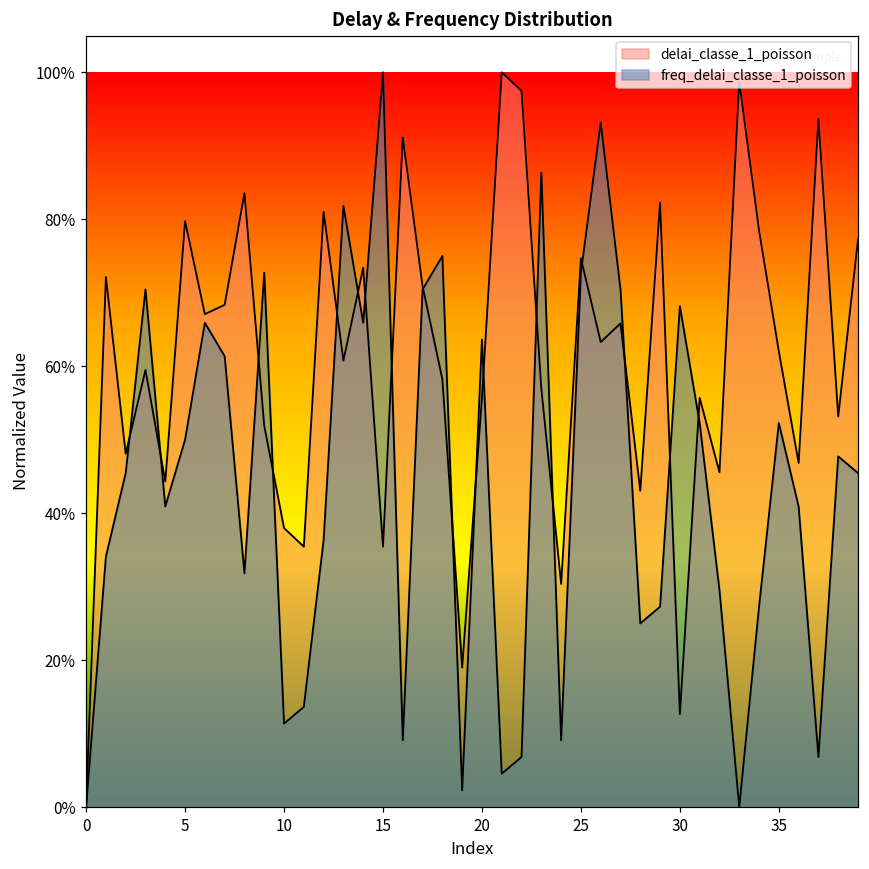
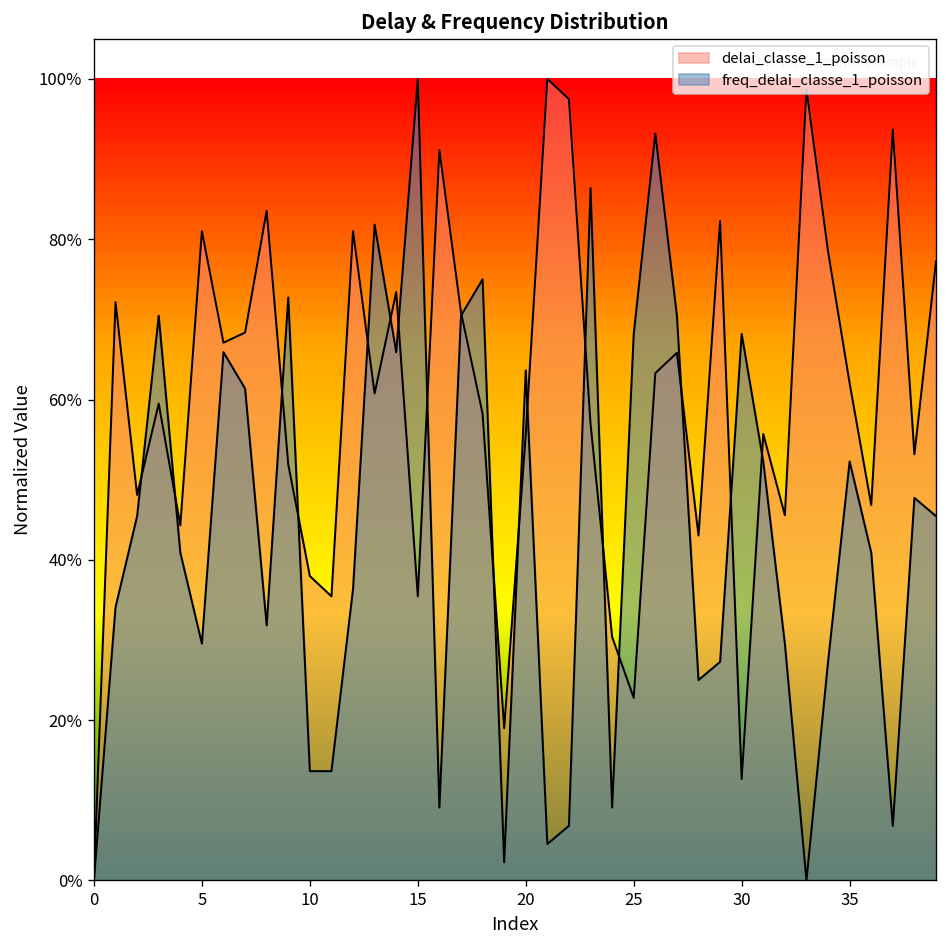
  {
    "delai_classe_1_poisson": {
-     "5": "80%",
+     "5": "81%",
      "10": "38%",
      "15": "35%",
      "20": "56%",
-     "25": "75%",
+     "25": "23%",
      "30": "13%",
      "35": "62%"
    },
    "freq_delai_classe_1_poisson": {
-     "5": "50%",
-     "10": "11%",
+     "5": "30%",
+     "10": "14%",
      "15": "100%",
      "20": "64%",
-     "25": "73%",
+     "25": "68%",
      "30": "68%",
      "35": "52%"
    }
  }
